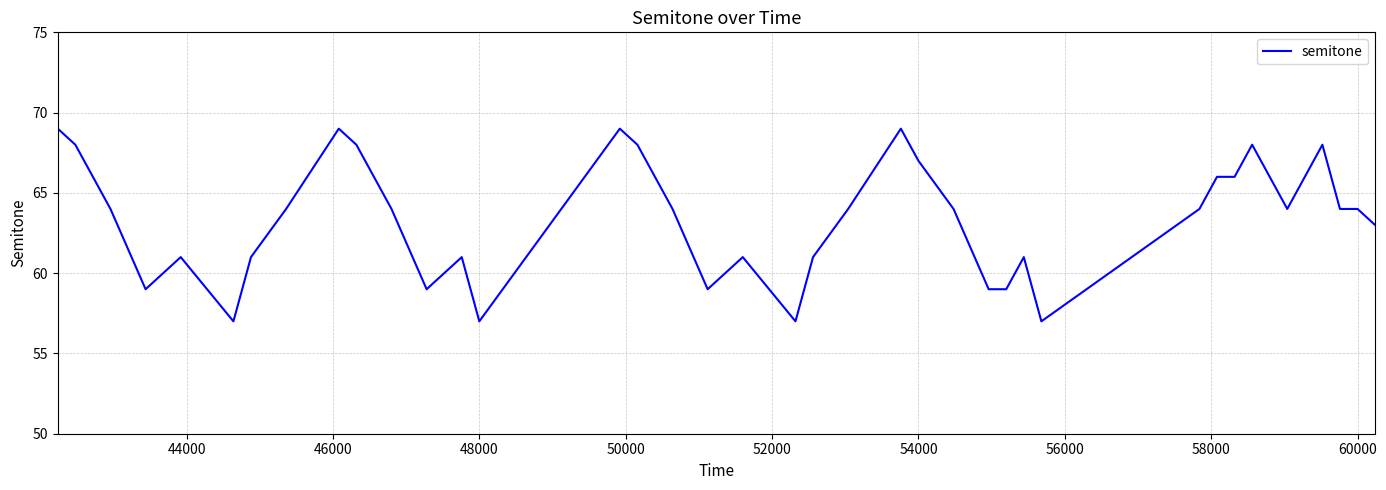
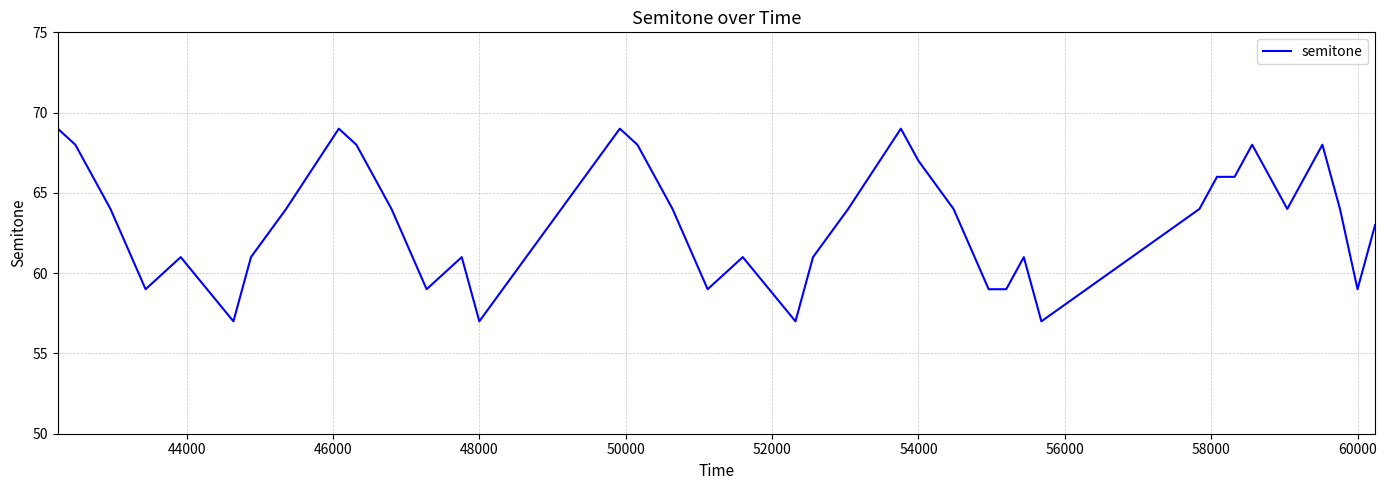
  {
    "48000": 57,
    "54000": 67,
-   "60000": 64
+   "60000": 59
  }
